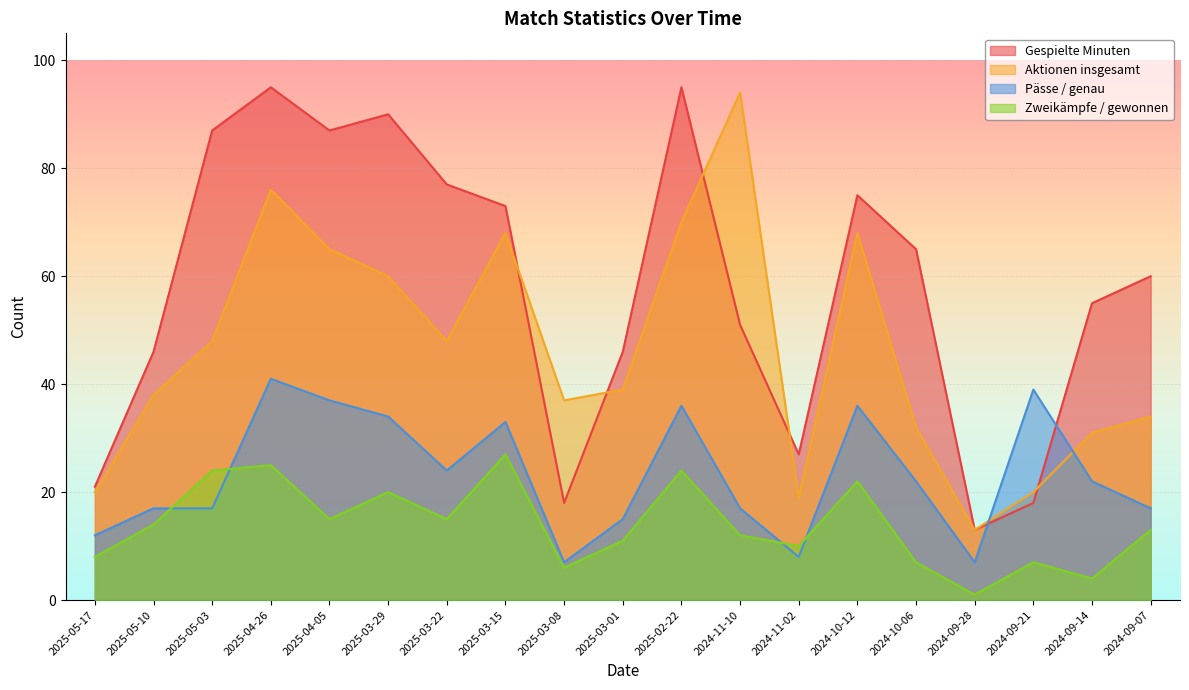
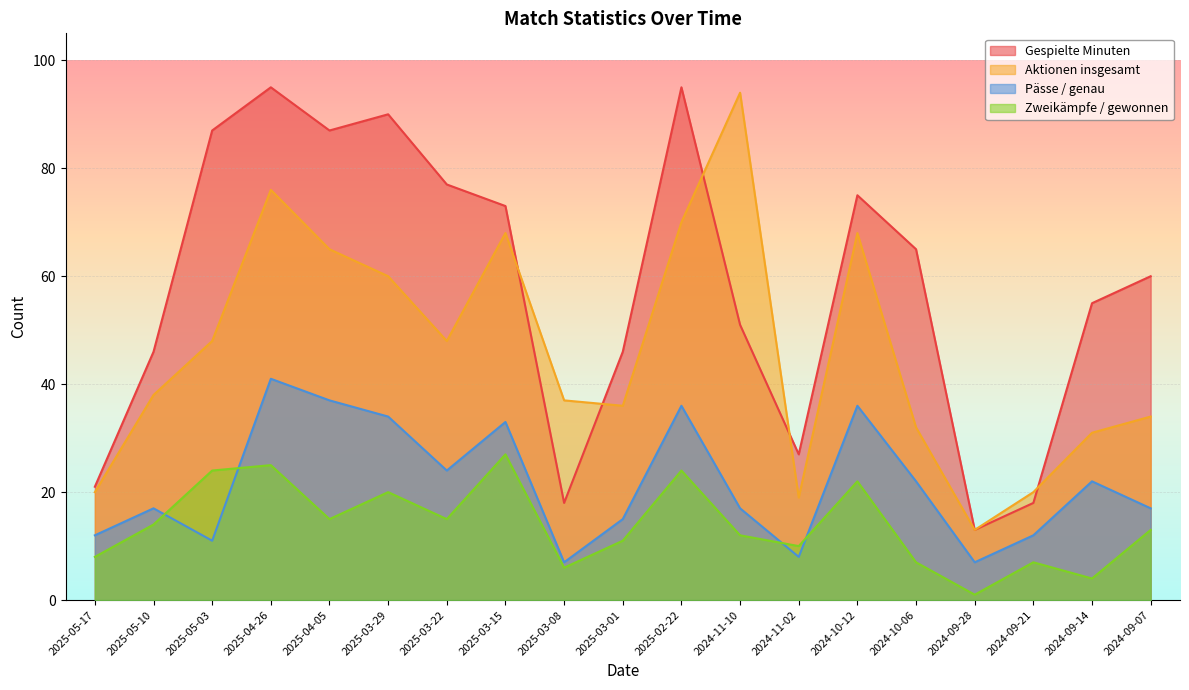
  {
    "Gespielte Minuten": {
      "2025-05-17": 21,
      "2025-05-10": 46,
      "2025-05-03": 87,
      "2025-04-26": 95,
      "2025-04-05": 87,
      "2025-03-29": 90,
      "2025-03-22": 77,
      "2025-03-15": 73,
      "2025-03-08": 18,
      "2025-03-01": 46,
      "2025-02-22": 95,
      "2024-11-10": 51,
      "2024-11-02": 27,
      "2024-10-12": 75,
      "2024-10-06": 65,
      "2024-09-21": 18,
      "2024-09-14": 55,
      "2024-09-07": 60
    },
    "Aktionen insgesamt": {
      "2025-05-17": 20,
      "2025-05-10": 38,
      "2025-05-03": 48,
      "2025-04-26": 76,
      "2025-04-05": 65,
      "2025-03-29": 60,
      "2025-03-22": 48,
      "2025-03-15": 68,
      "2025-03-08": 37,
-     "2025-03-01": 39,
+     "2025-03-01": 36,
      "2025-02-22": 70,
      "2024-11-10": 94,
      "2024-11-02": 19,
      "2024-10-12": 68,
      "2024-10-06": 32,
      "2024-09-21": 20,
      "2024-09-14": 31,
      "2024-09-07": 34
    },
    "Pässe / genau": {
      "2025-05-17": 12,
      "2025-05-10": 17,
-     "2025-05-03": 17,
+     "2025-05-03": 11,
      "2025-04-26": 41,
      "2025-04-05": 37,
      "2025-03-29": 34,
      "2025-03-22": 24,
      "2025-03-15": 33,
      "2025-03-08": 7,
      "2025-03-01": 15,
      "2025-02-22": 36,
      "2024-11-10": 17,
      "2024-11-02": 8,
      "2024-10-12": 36,
      "2024-10-06": 22,
      "2024-09-28": 7,
-     "2024-09-21": 39,
+     "2024-09-21": 12,
      "2024-09-14": 22,
      "2024-09-07": 17
    },
    "Zweikämpfe / gewonnen": {
      "2025-05-17": 8,
      "2025-05-10": 14,
      "2025-05-03": 24,
      "2025-04-26": 25,
      "2025-04-05": 15,
      "2025-03-29": 20,
      "2025-03-22": 15,
      "2025-03-15": 27,
      "2025-03-08": 6,
      "2025-03-01": 11,
      "2025-02-22": 24,
      "2024-11-10": 12,
      "2024-11-02": 10,
      "2024-10-12": 22,
      "2024-10-06": 7,
      "2024-09-28": 1,
      "2024-09-21": 7,
      "2024-09-14": 4,
      "2024-09-07": 13
    }
  }
